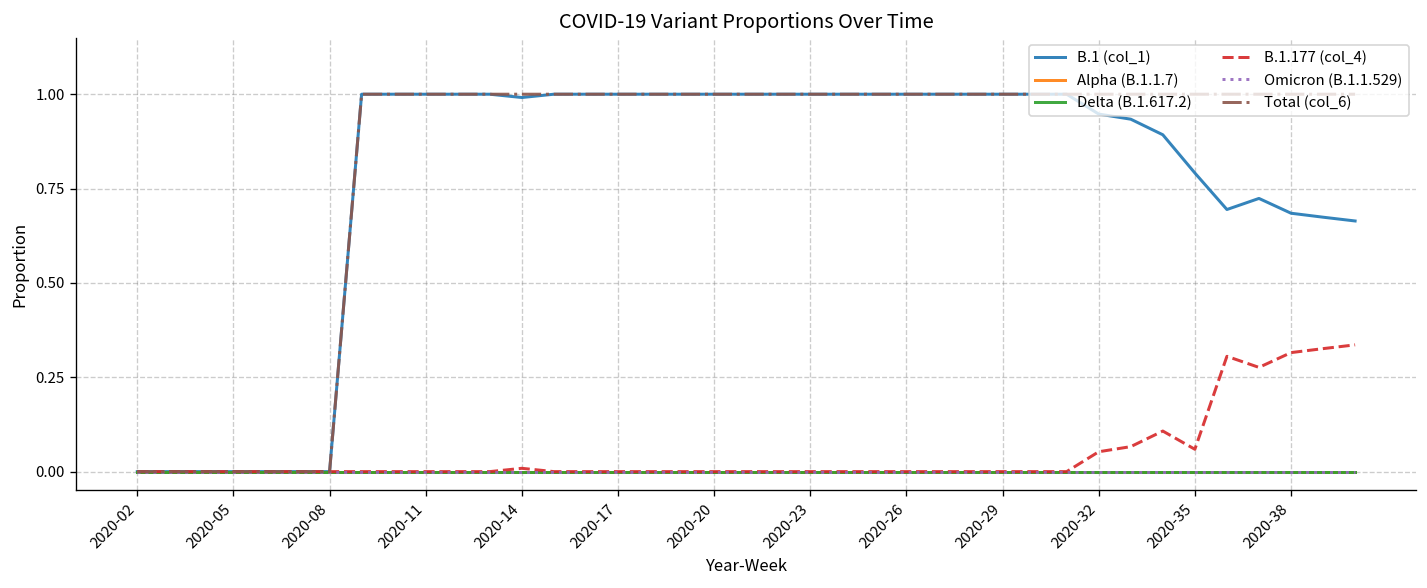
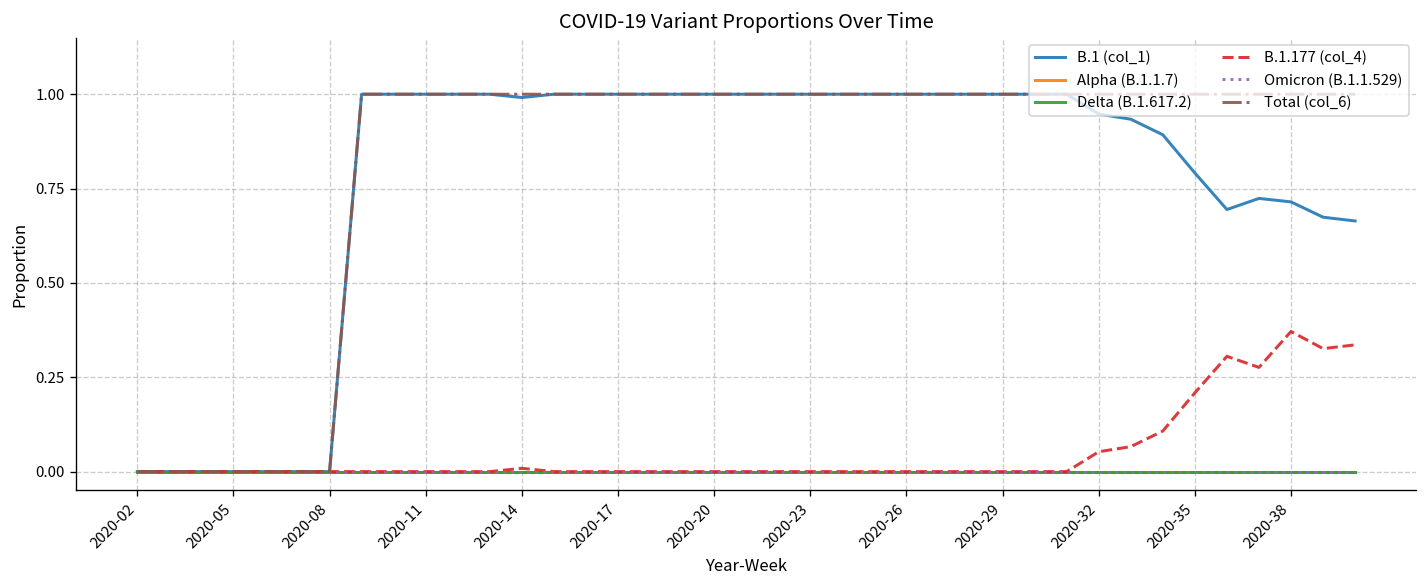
  {
    "B.1 (col_1)": {
      "2020-14": 0.99,
      "2020-35": 0.79,
-     "2020-38": 0.68
+     "2020-38": 0.71
    },
    "Omicron (B.1.1.529)": {
      "2020-14": 0.00,
      "2020-32": 0.00,
      "2020-35": 0.00,
      "2020-38": 0.00
    },
    "B.1.177 (col_4)": {
      "2020-14": 0.01,
      "2020-32": 0.05,
-     "2020-35": 0.06,
-     "2020-38": 0.32
+     "2020-35": 0.21,
+     "2020-38": 0.37
    },
    "Total (col_6)": {
      "2020-14": 1.00
    }
  }
